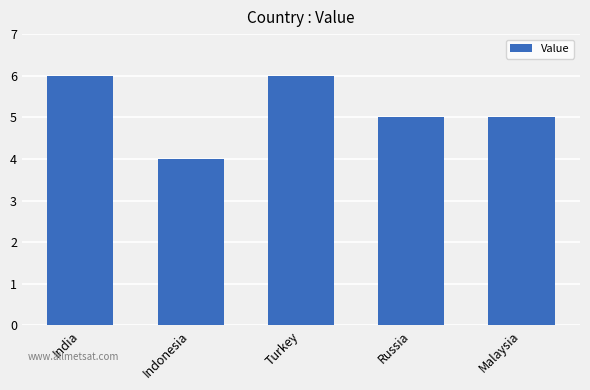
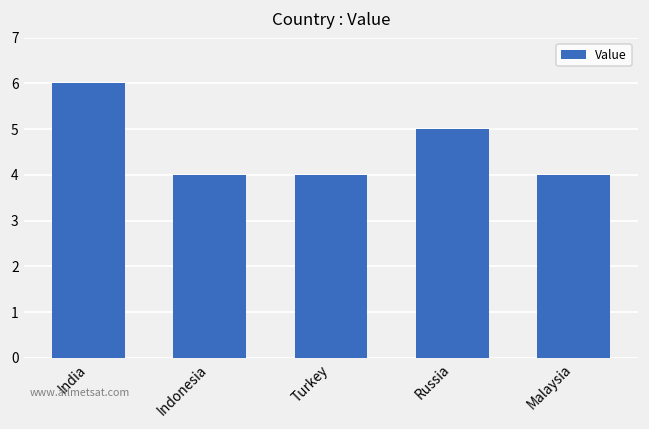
  {
    "India": 6,
    "Indonesia": 4,
-   "Turkey": 6,
+   "Turkey": 4,
    "Russia": 5,
-   "Malaysia": 5
+   "Malaysia": 4
  }
